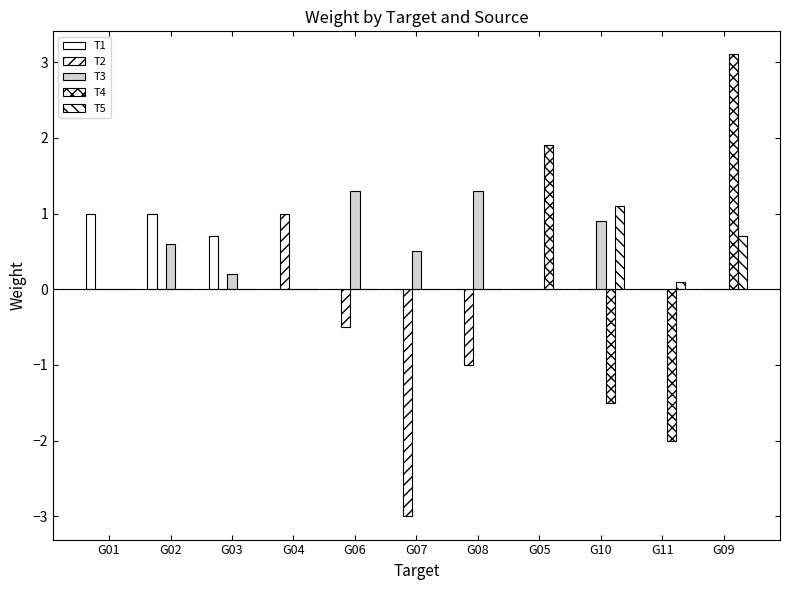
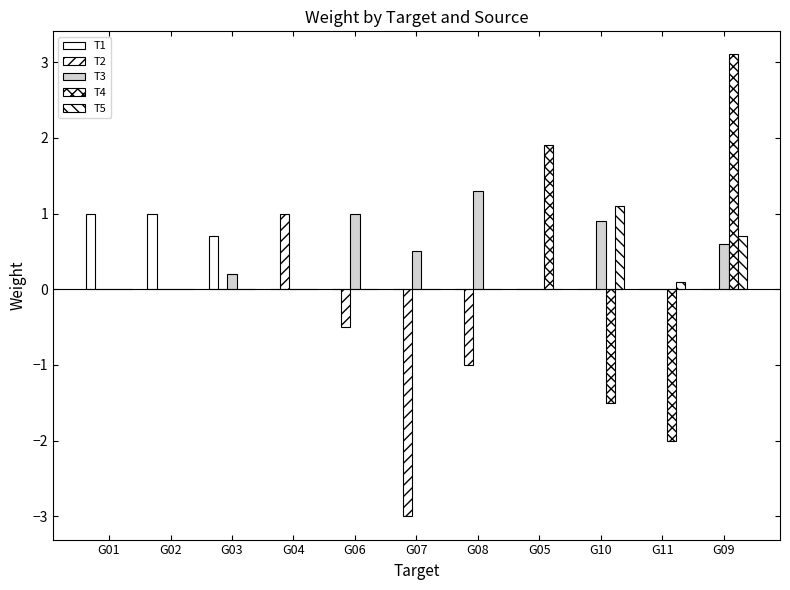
  {
    "T3": {
      "G01": 0.0,
-     "G02": 0.6,
+     "G02": 0.0,
      "G03": 0.2,
      "G04": 0.0,
-     "G06": 1.3,
+     "G06": 1.0,
      "G07": 0.5,
      "G08": 1.3,
      "G05": 0.0,
      "G10": 0.9,
      "G11": 0.0,
-     "G09": 0.0
+     "G09": 0.6
    }
  }
